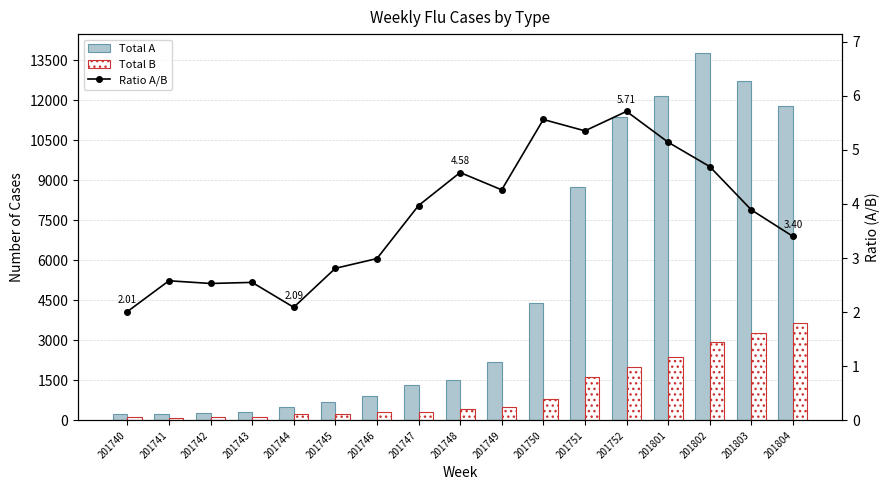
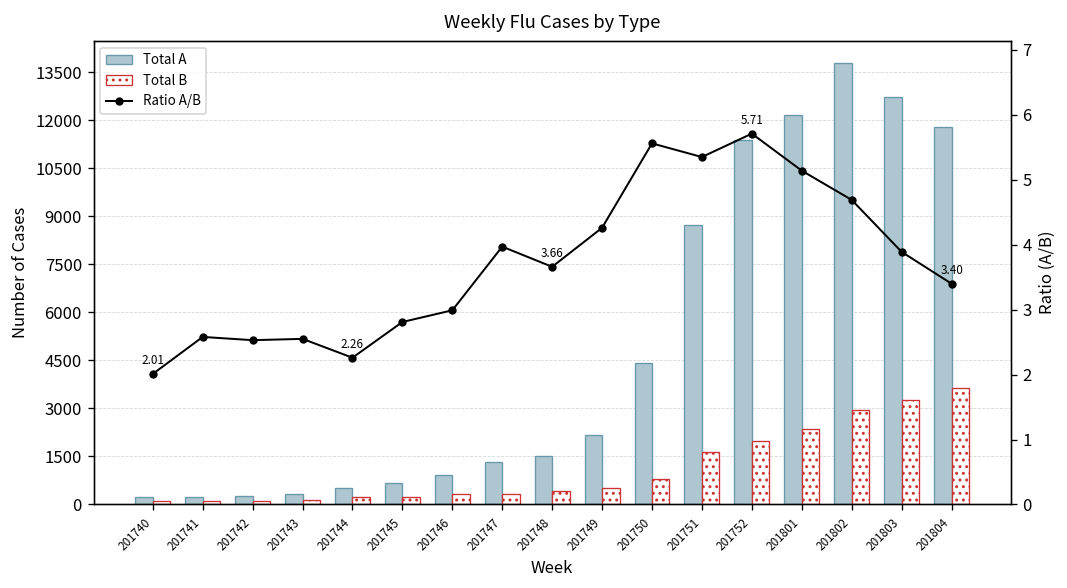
  {
    "Ratio A/B": {
      "201740": 2.01,
-     "201744": 2.09,
-     "201748": 4.58,
+     "201744": 2.26,
+     "201748": 3.66,
      "201752": 5.71,
      "201804": 3.40
    }
  }
